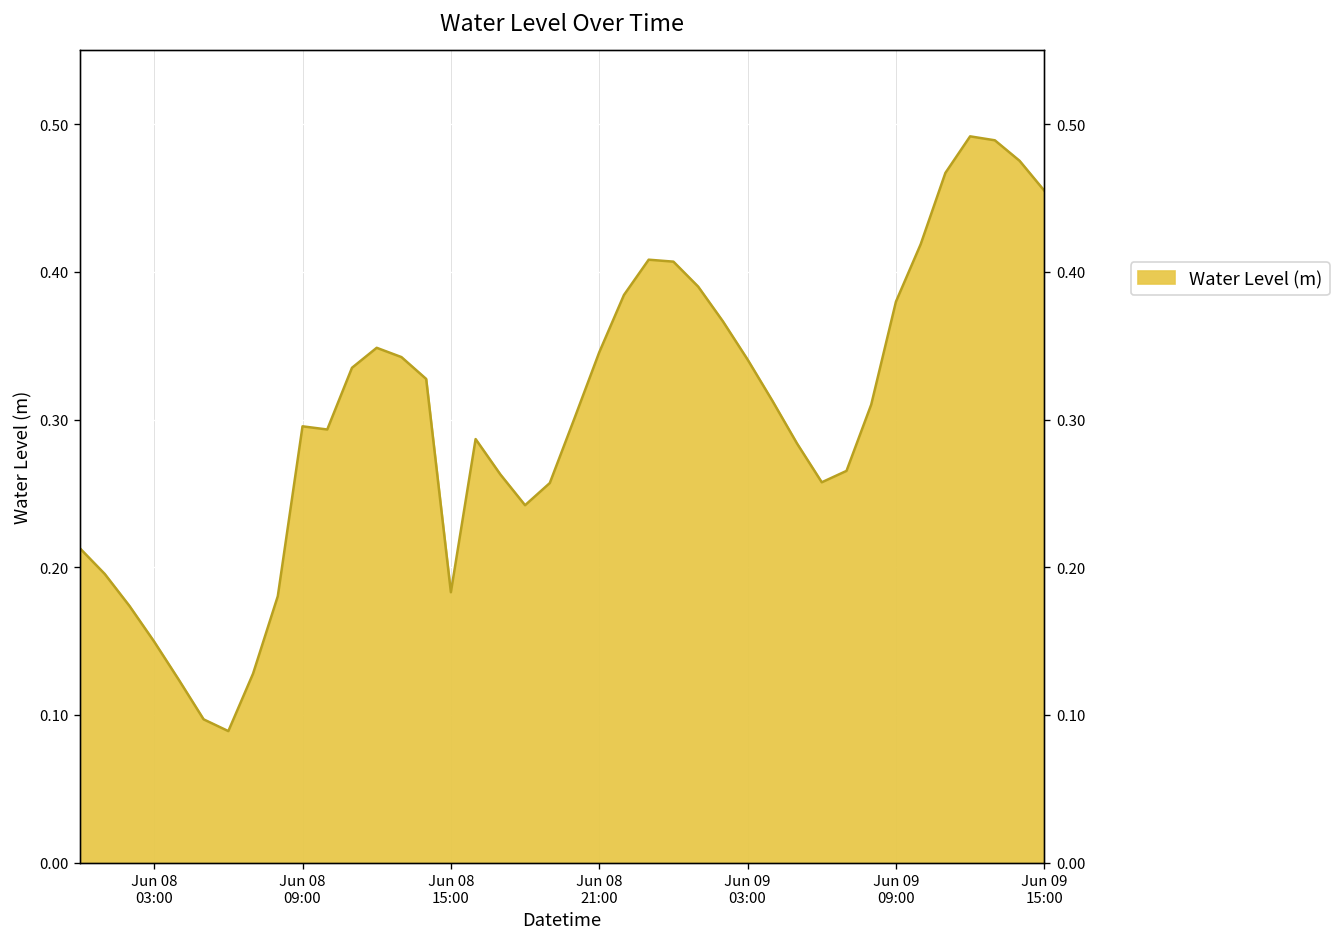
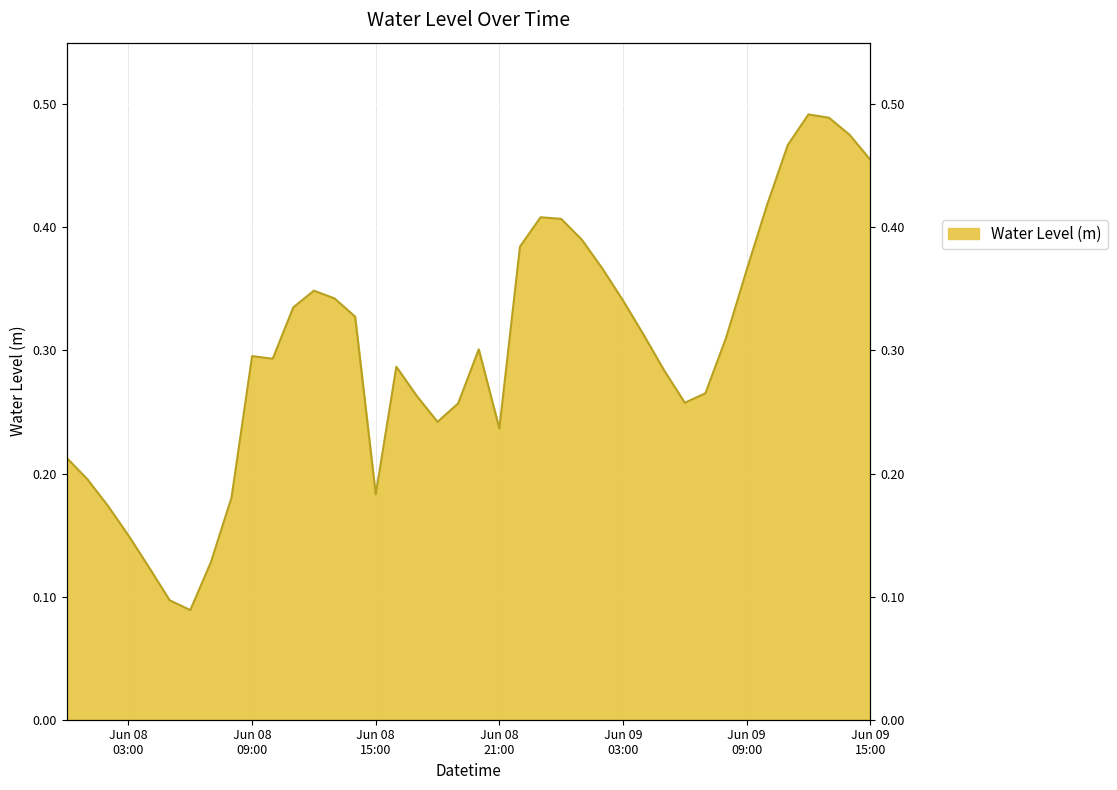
  {
    "Jun 08 03:00": 0.150,
    "Jun 08 09:00": 0.295,
    "Jun 08 15:00": 0.183,
-   "Jun 08 21:00": 0.345,
+   "Jun 08 21:00": 0.237,
    "Jun 09 03:00": 0.341,
-   "Jun 09 09:00": 0.380,
+   "Jun 09 09:00": 0.365,
    "Jun 09 15:00": 0.455
  }
